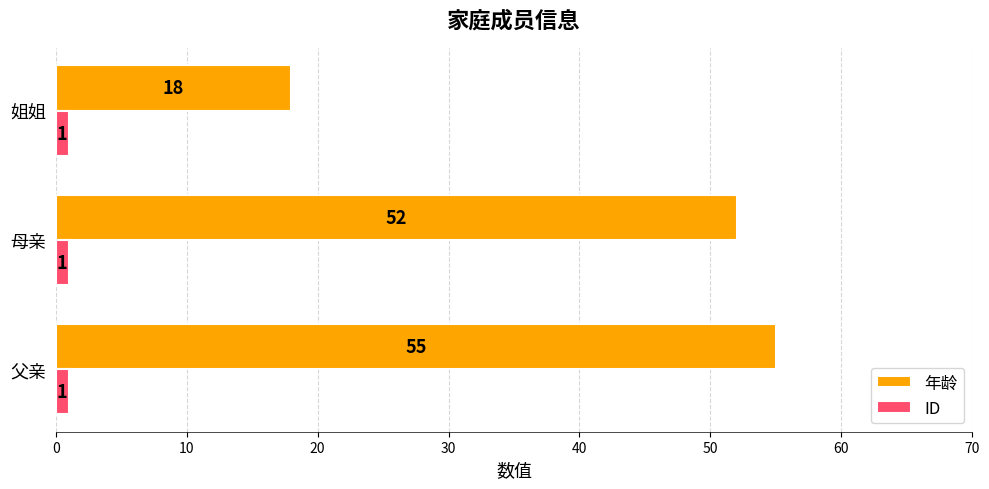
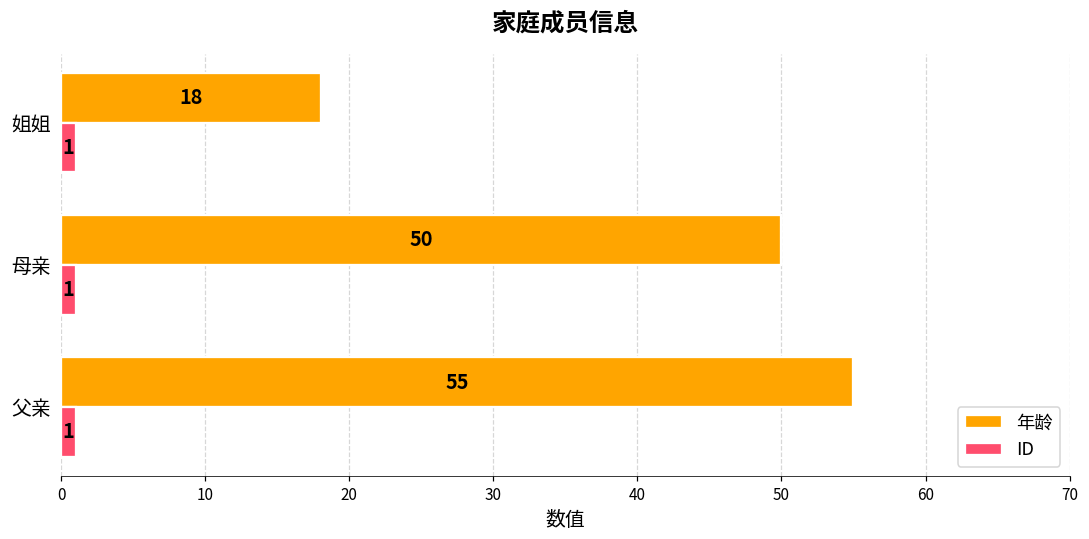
  {
    "年龄": {
      "姐姐": 18,
-     "母亲": 52,
+     "母亲": 50,
      "父亲": 55
    },
    "ID": {
      "姐姐": 1,
      "母亲": 1,
      "父亲": 1
    }
  }
